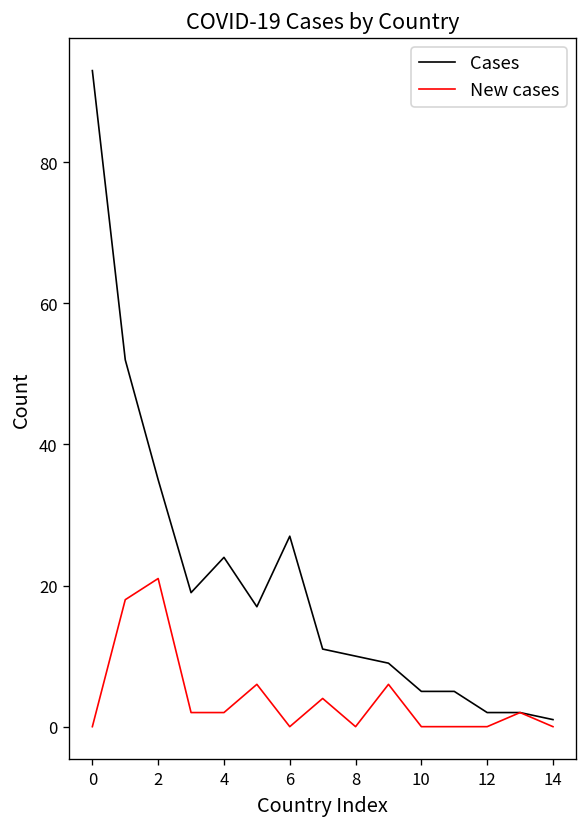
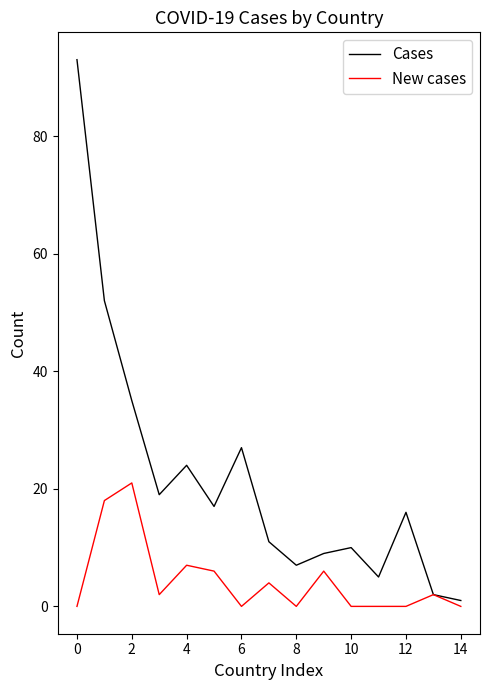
  {
    "Cases": {
      "0": 93,
      "2": 35,
      "4": 24,
      "6": 27,
-     "8": 10,
-     "10": 5,
-     "12": 2,
+     "8": 7,
+     "10": 10,
+     "12": 16,
      "14": 1
    },
    "New cases": {
      "0": 0,
      "2": 21,
-     "4": 2,
+     "4": 7,
      "6": 0,
      "8": 0,
      "10": 0,
      "12": 0,
      "14": 0
    }
  }
